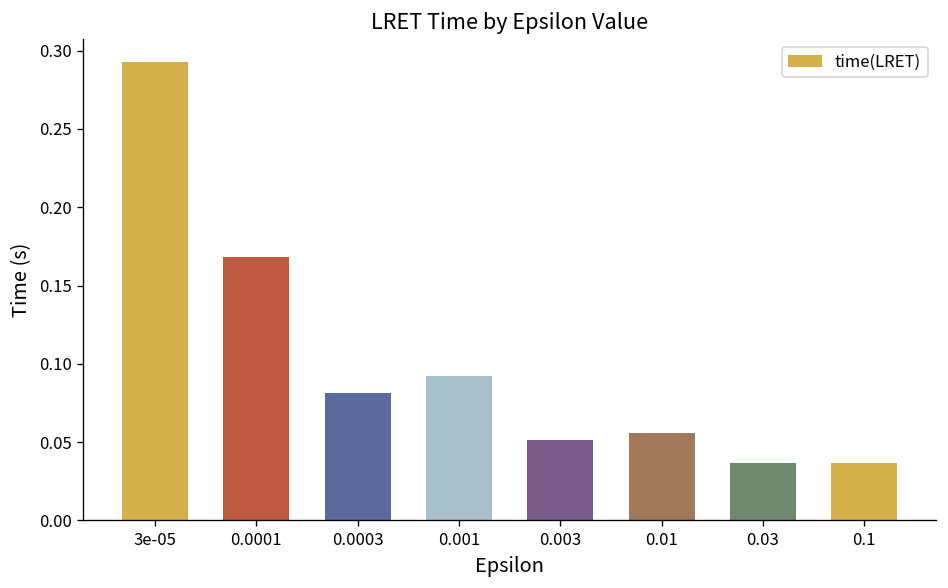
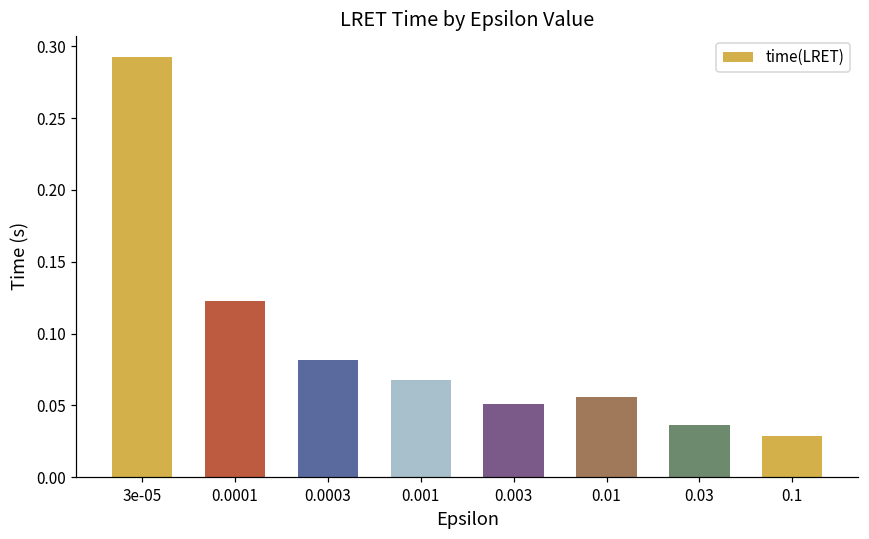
  {
    "3e-05": 0.293,
-   "0.0001": 0.168,
+   "0.0001": 0.123,
    "0.0003": 0.082,
-   "0.001": 0.092,
+   "0.001": 0.068,
    "0.003": 0.051,
    "0.01": 0.056,
    "0.03": 0.037,
-   "0.1": 0.037
+   "0.1": 0.029
  }
